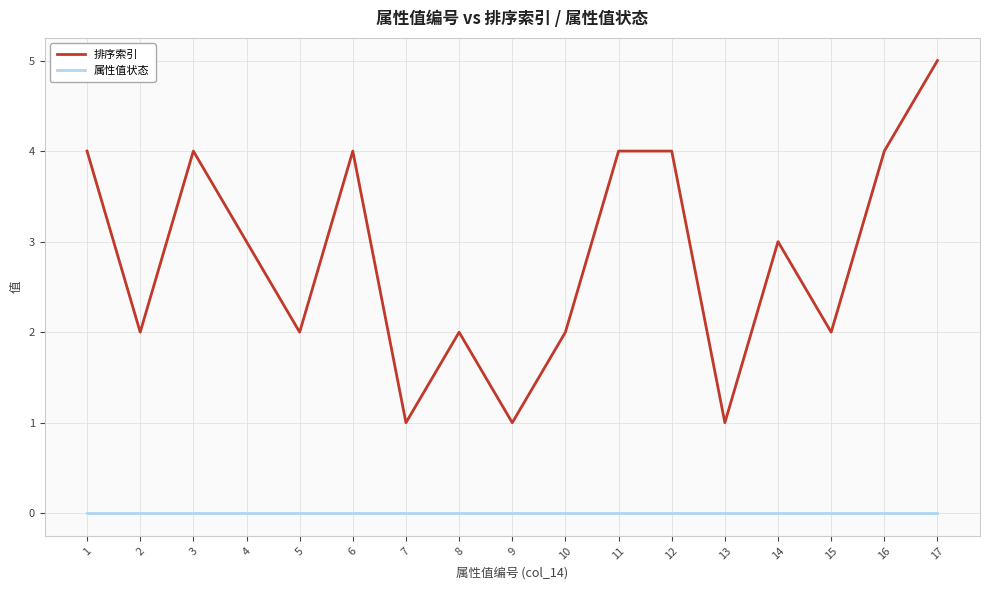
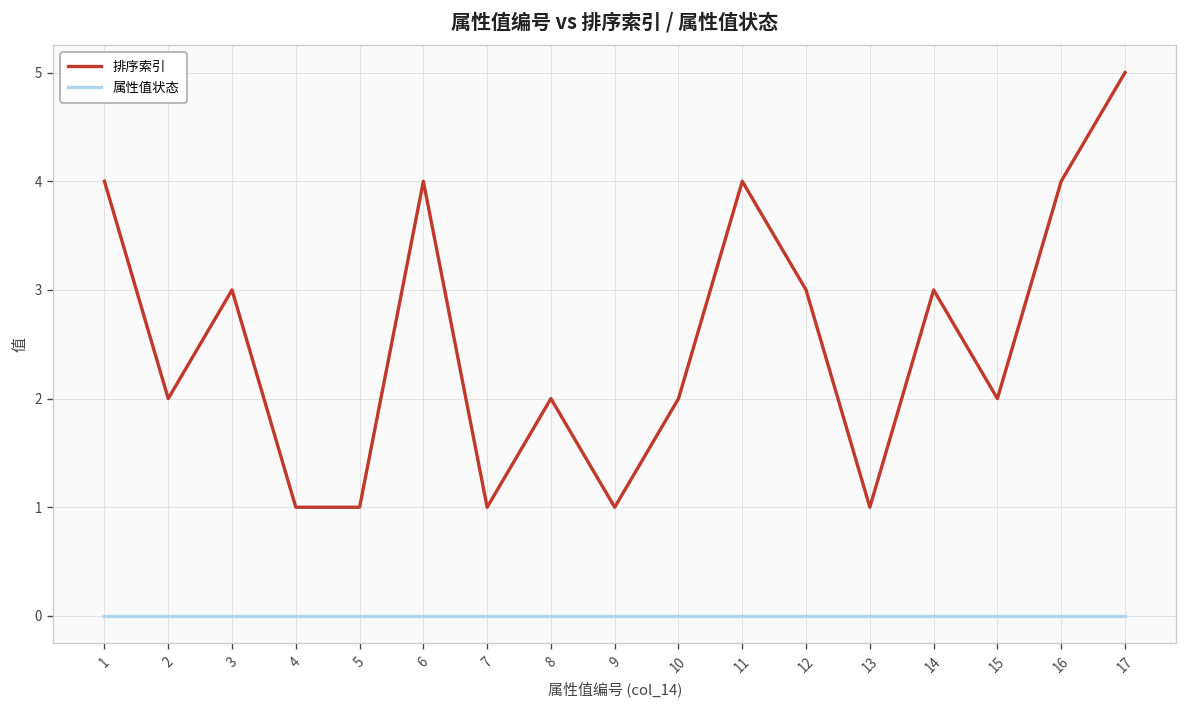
  {
    "排序索引": {
      "1": 4,
      "2": 2,
-     "3": 4,
-     "4": 3,
-     "5": 2,
+     "3": 3,
+     "4": 1,
+     "5": 1,
      "6": 4,
      "7": 1,
      "8": 2,
      "9": 1,
      "10": 2,
      "11": 4,
-     "12": 4,
+     "12": 3,
      "13": 1,
      "14": 3,
      "15": 2,
      "16": 4,
      "17": 5
    },
    "属性值状态": {
      "1": 0,
      "2": 0,
      "3": 0,
      "4": 0,
      "5": 0,
      "6": 0,
      "7": 0,
      "8": 0,
      "9": 0,
      "10": 0,
      "11": 0,
      "12": 0,
      "13": 0,
      "14": 0,
      "15": 0,
      "16": 0,
      "17": 0
    }
  }
